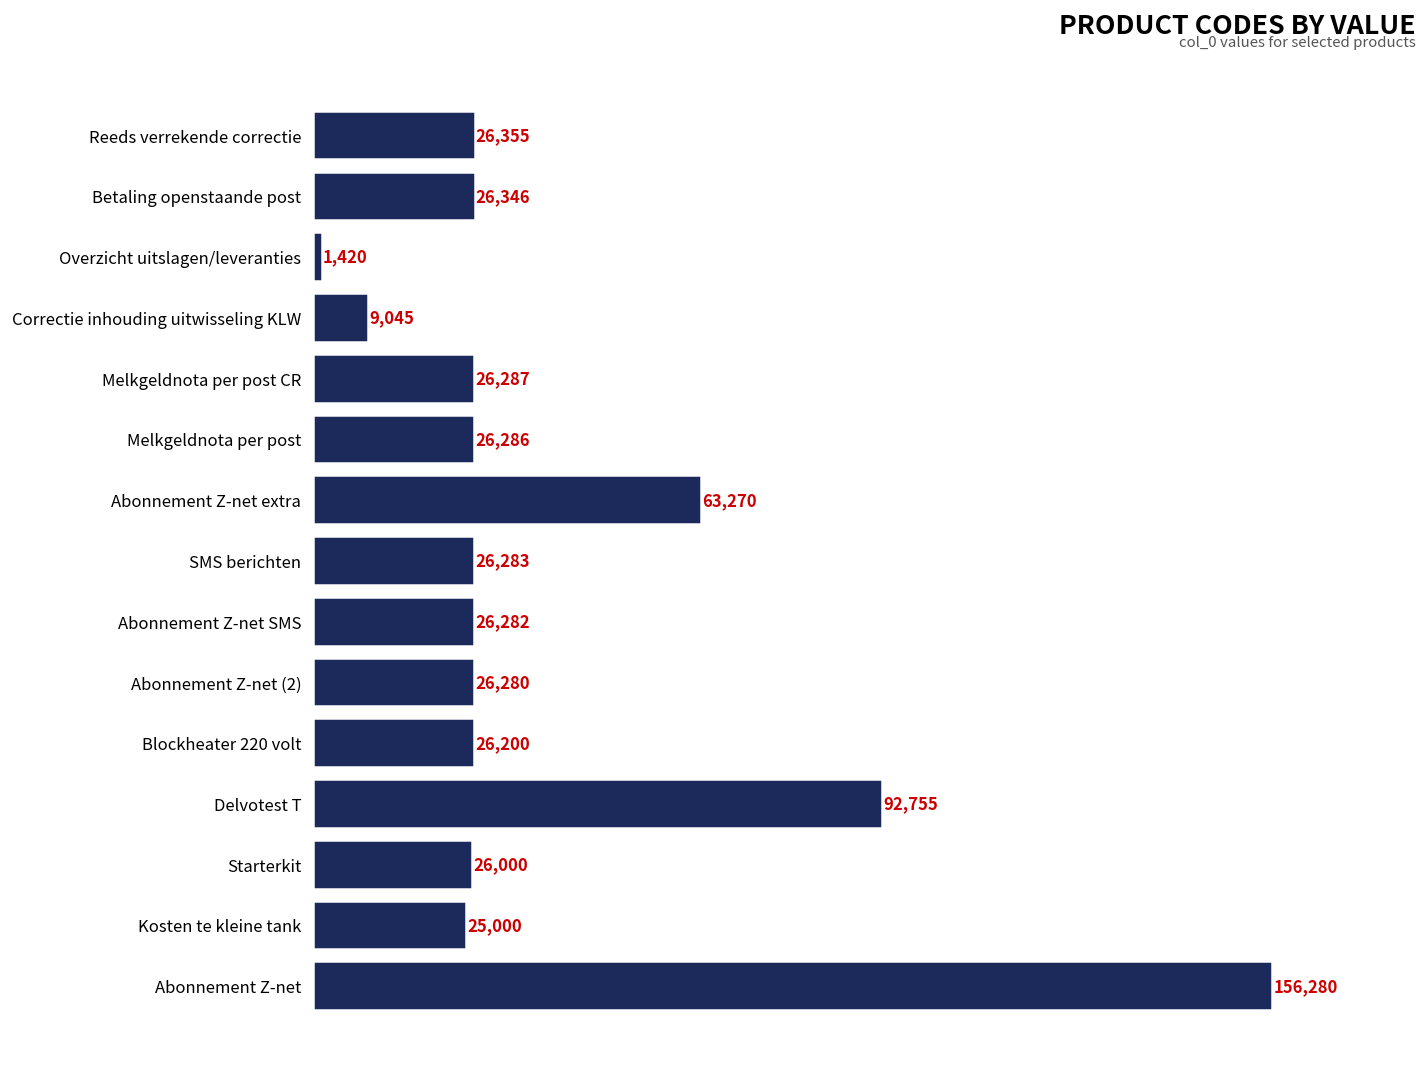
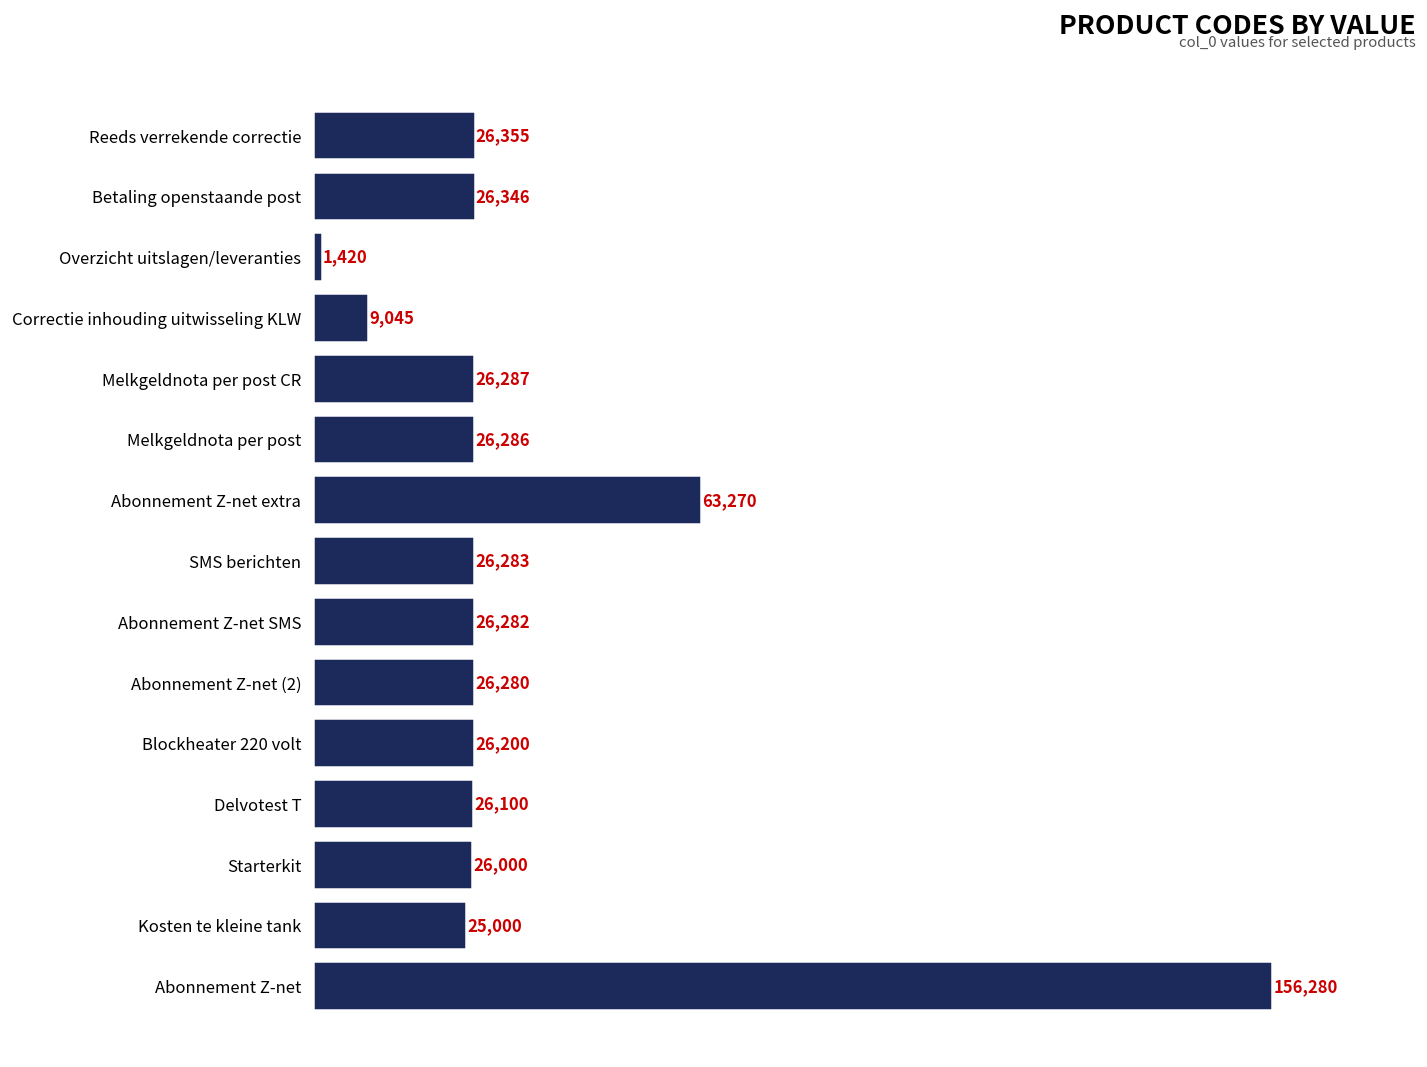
  {
    "Reeds verrekende correctie": "26,355",
    "Betaling openstaande post": "26,346",
    "Overzicht uitslagen/leveranties": "1,420",
    "Correctie inhouding uitwisseling KLW": "9,045",
    "Melkgeldnota per post CR": "26,287",
    "Melkgeldnota per post": "26,286",
    "Abonnement Z-net extra": "63,270",
    "SMS berichten": "26,283",
    "Abonnement Z-net SMS": "26,282",
    "Abonnement Z-net (2)": "26,280",
    "Blockheater 220 volt": "26,200",
-   "Delvotest T": "92,755",
+   "Delvotest T": "26,100",
    "Starterkit": "26,000",
    "Kosten te kleine tank": "25,000",
    "Abonnement Z-net": "156,280"
  }
